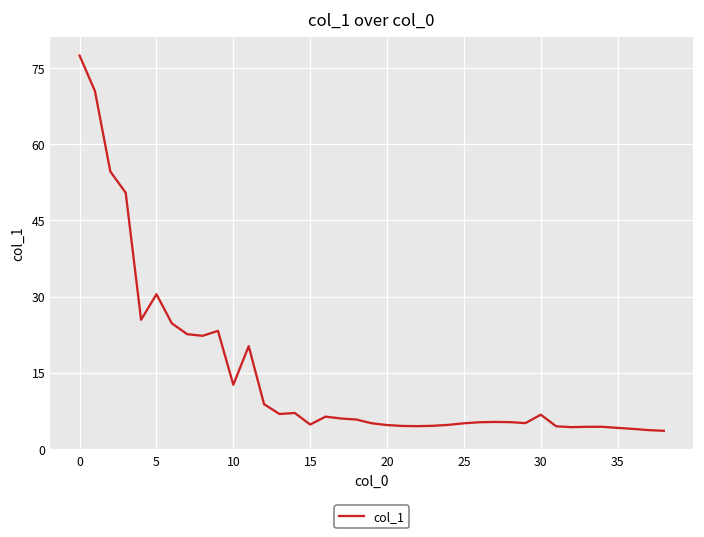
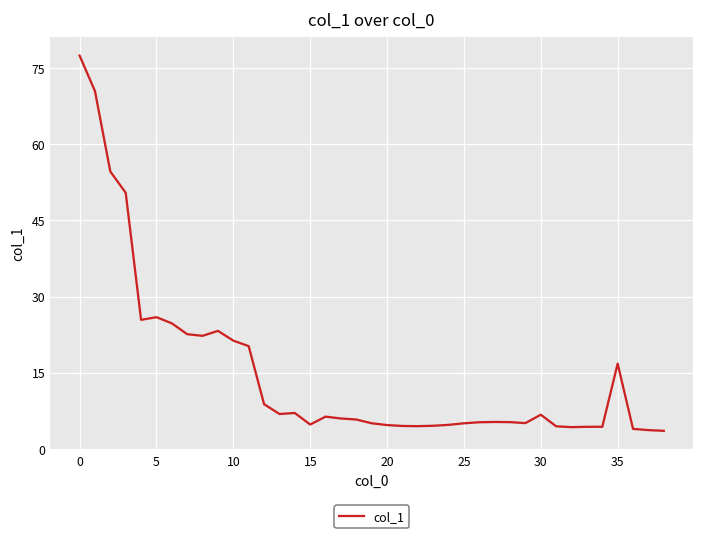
  {
    "0": 77,
-   "5": 30,
-   "10": 13,
+   "5": 26,
+   "10": 21,
    "15": 5,
    "20": 5,
    "25": 5,
    "30": 7,
-   "35": 4
+   "35": 17
  }
